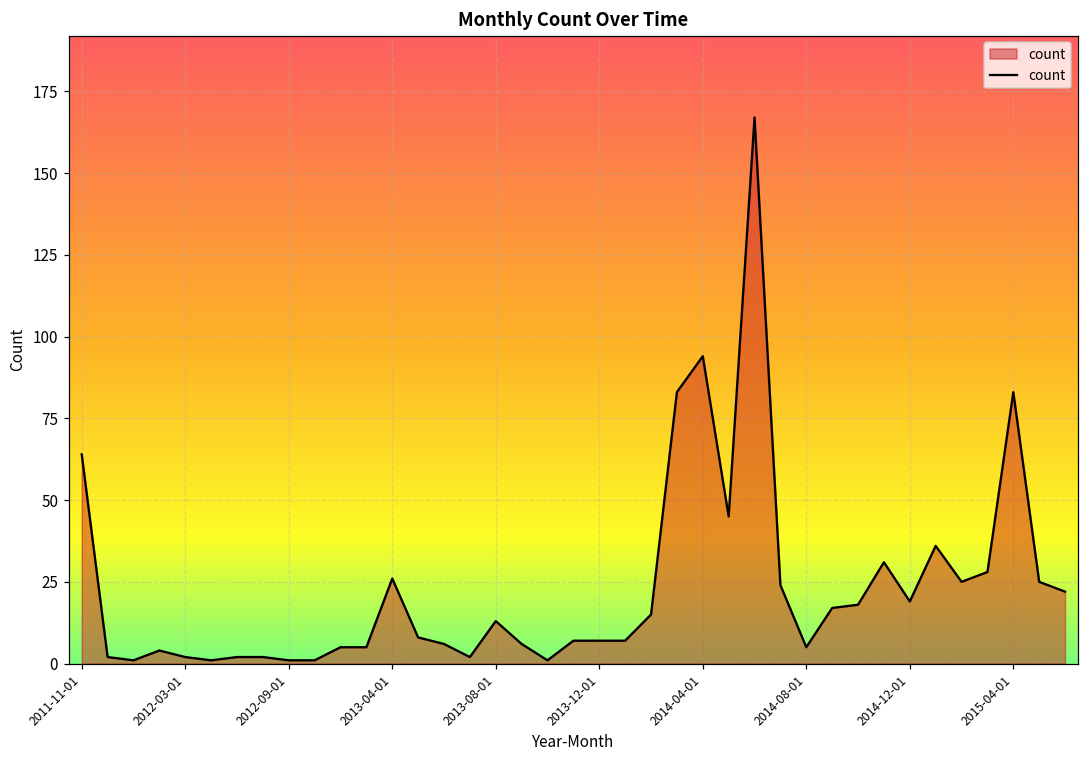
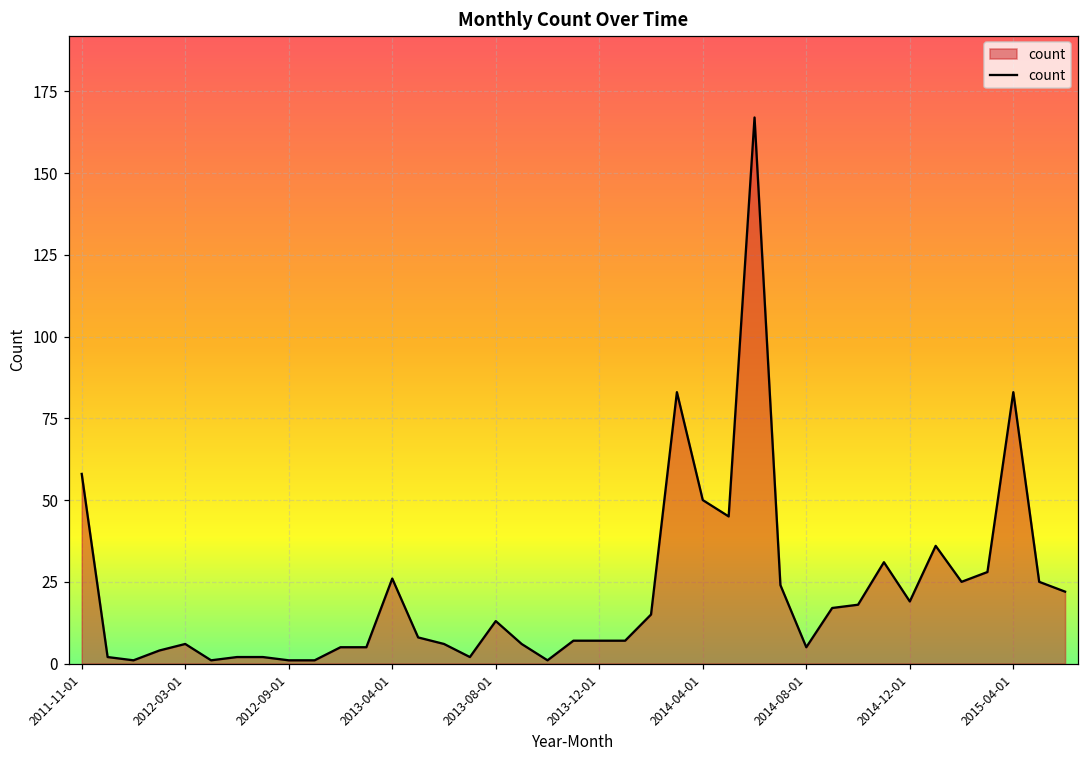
  {
-   "2011-11-01": 64,
-   "2012-03-01": 2,
+   "2011-11-01": 58,
+   "2012-03-01": 6,
    "2012-09-01": 1,
    "2013-04-01": 26,
    "2013-08-01": 13,
    "2013-12-01": 7,
-   "2014-04-01": 94,
+   "2014-04-01": 50,
    "2014-08-01": 5,
    "2014-12-01": 19,
    "2015-04-01": 83
  }
